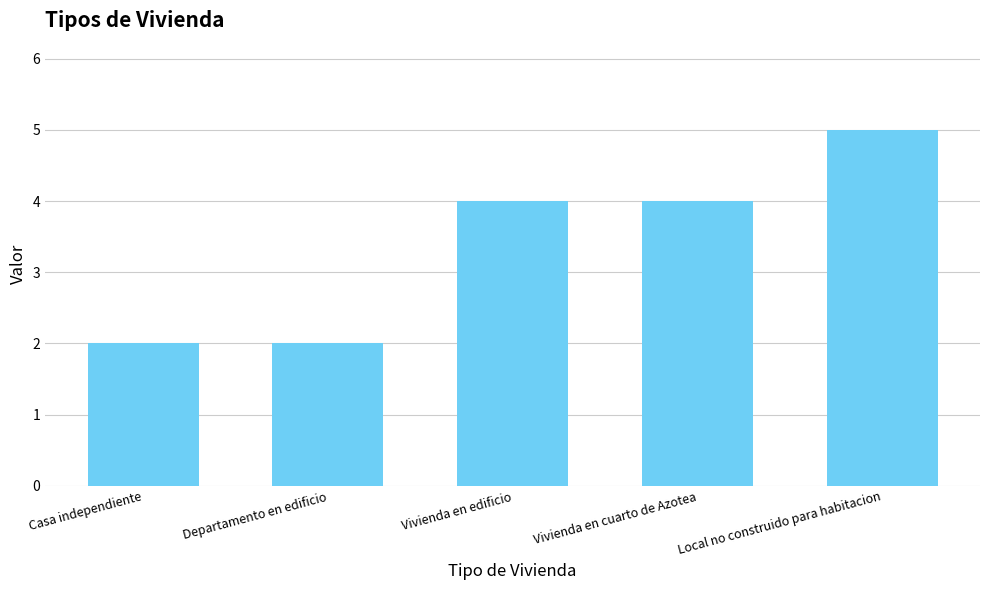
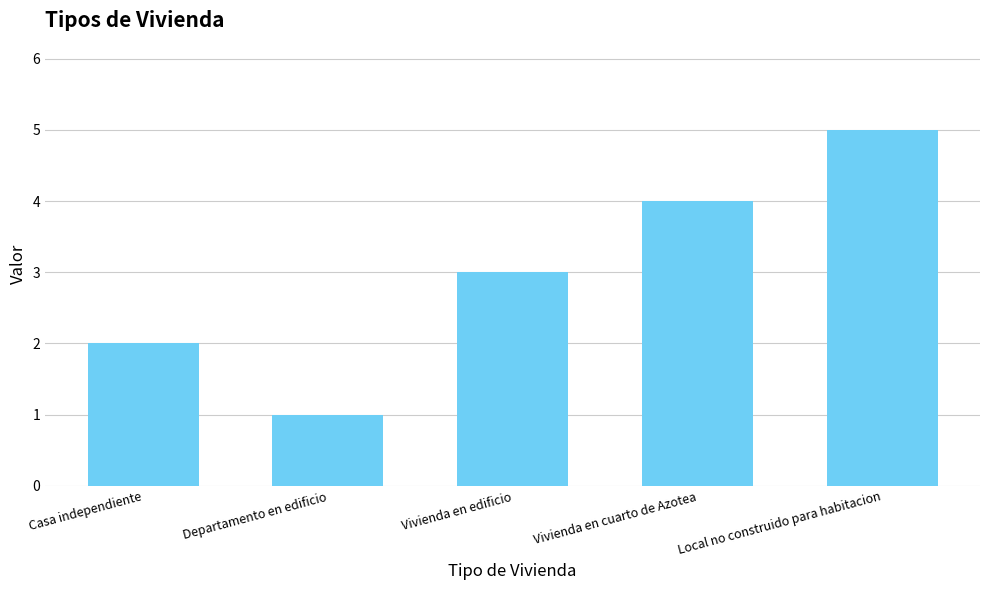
  {
    "Casa independiente": 2,
-   "Departamento en edificio": 2,
-   "Vivienda en edificio": 4,
+   "Departamento en edificio": 1,
+   "Vivienda en edificio": 3,
    "Vivienda en cuarto de Azotea": 4,
    "Local no construido para habitacion": 5
  }
